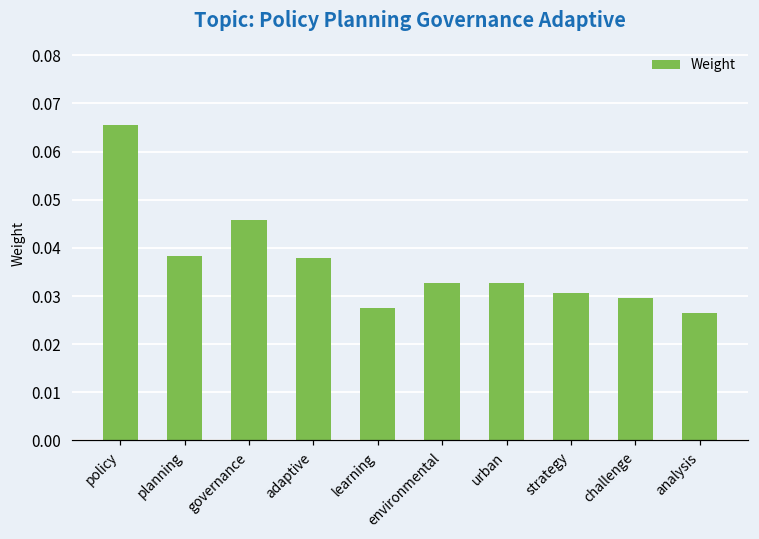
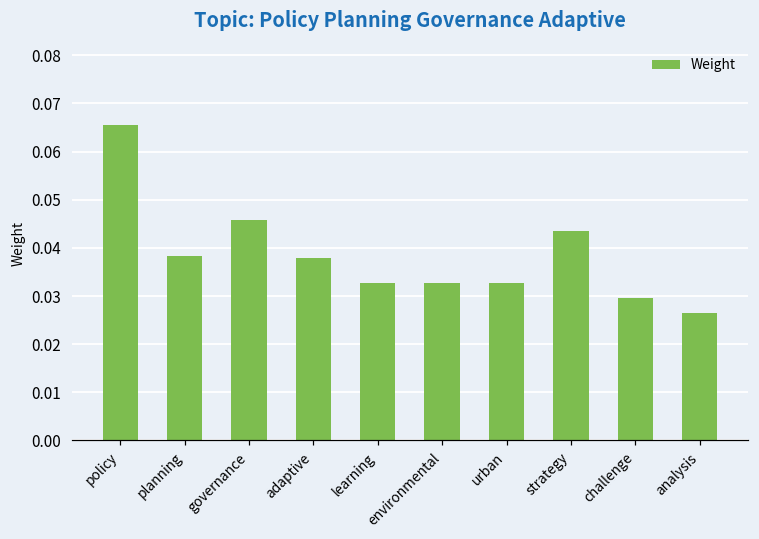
  {
    "policy": 0.066,
    "planning": 0.038,
    "governance": 0.046,
    "adaptive": 0.038,
-   "learning": 0.027,
+   "learning": 0.033,
    "environmental": 0.033,
    "urban": 0.033,
-   "strategy": 0.031,
+   "strategy": 0.044,
    "challenge": 0.030,
    "analysis": 0.026
  }
